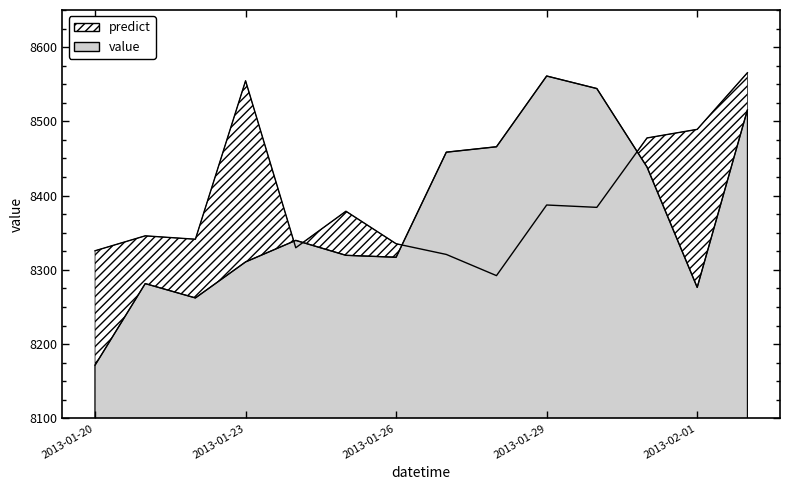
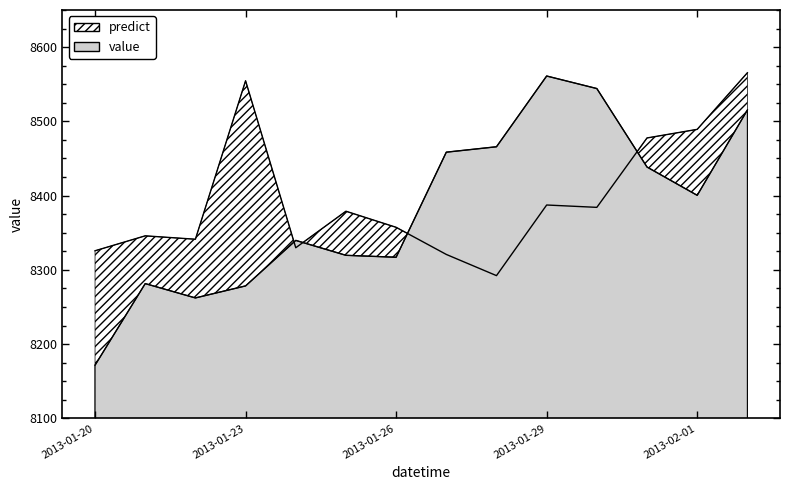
  {
    "predict": {
      "2013-01-20": 8330,
      "2013-01-23": 8550,
-     "2013-01-26": 8340,
+     "2013-01-26": 8360,
      "2013-01-29": 8390,
      "2013-02-01": 8490
    },
    "value": {
      "2013-01-20": 8170,
-     "2013-01-23": 8310,
+     "2013-01-23": 8280,
      "2013-01-26": 8320,
      "2013-01-29": 8560,
-     "2013-02-01": 8280
+     "2013-02-01": 8400
    }
  }
